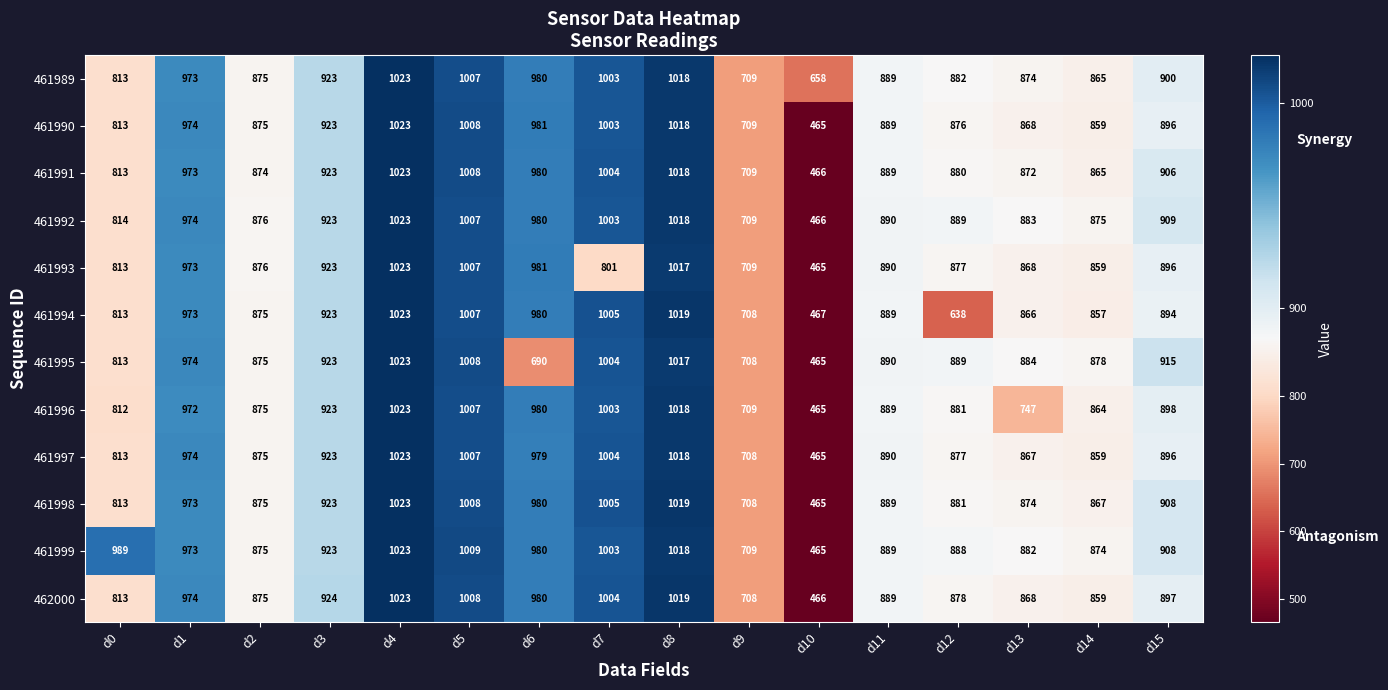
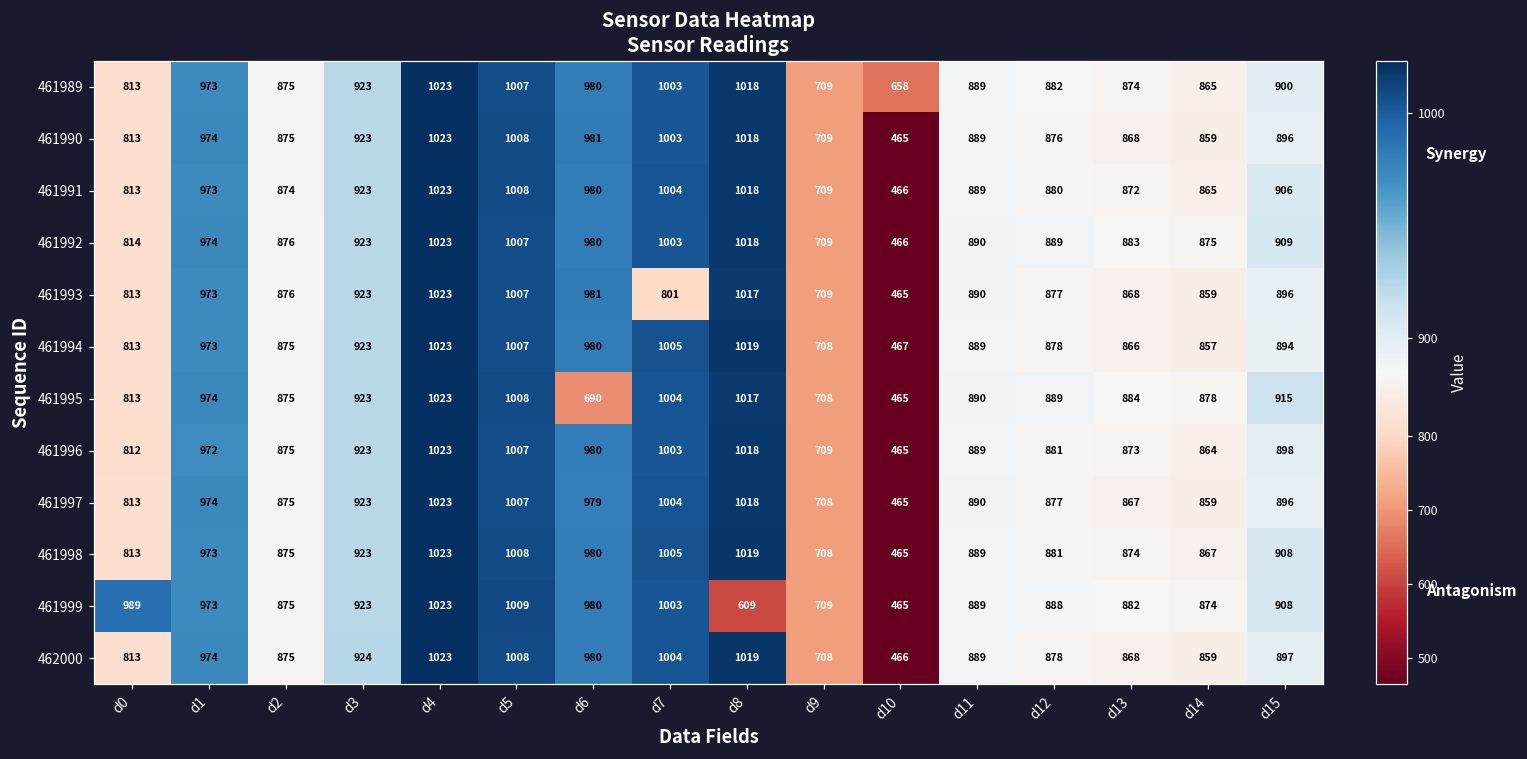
  {
    "461989": {
      "d0": 813,
      "d1": 973,
      "d2": 875,
      "d3": 923,
      "d4": 1023,
      "d5": 1007,
      "d6": 980,
      "d7": 1003,
      "d8": 1018,
      "d9": 709,
      "d10": 658,
      "d11": 889,
      "d12": 882,
      "d13": 874,
      "d14": 865,
      "d15": 900
    },
    "461990": {
      "d0": 813,
      "d1": 974,
      "d2": 875,
      "d3": 923,
      "d4": 1023,
      "d5": 1008,
      "d6": 981,
      "d7": 1003,
      "d8": 1018,
      "d9": 709,
      "d10": 465,
      "d11": 889,
      "d12": 876,
      "d13": 868,
      "d14": 859,
      "d15": 896
    },
    "461991": {
      "d0": 813,
      "d1": 973,
      "d2": 874,
      "d3": 923,
      "d4": 1023,
      "d5": 1008,
      "d6": 980,
      "d7": 1004,
      "d8": 1018,
      "d9": 709,
      "d10": 466,
      "d11": 889,
      "d12": 880,
      "d13": 872,
      "d14": 865,
      "d15": 906
    },
    "461992": {
      "d0": 814,
      "d1": 974,
      "d2": 876,
      "d3": 923,
      "d4": 1023,
      "d5": 1007,
      "d6": 980,
      "d7": 1003,
      "d8": 1018,
      "d9": 709,
      "d10": 466,
      "d11": 890,
      "d12": 889,
      "d13": 883,
      "d14": 875,
      "d15": 909
    },
    "461993": {
      "d0": 813,
      "d1": 973,
      "d2": 876,
      "d3": 923,
      "d4": 1023,
      "d5": 1007,
      "d6": 981,
      "d7": 801,
      "d8": 1017,
      "d9": 709,
      "d10": 465,
      "d11": 890,
      "d12": 877,
      "d13": 868,
      "d14": 859,
      "d15": 896
    },
    "461994": {
      "d0": 813,
      "d1": 973,
      "d2": 875,
      "d3": 923,
      "d4": 1023,
      "d5": 1007,
      "d6": 980,
      "d7": 1005,
      "d8": 1019,
      "d9": 708,
      "d10": 467,
      "d11": 889,
-     "d12": 638,
+     "d12": 878,
      "d13": 866,
      "d14": 857,
      "d15": 894
    },
    "461995": {
      "d0": 813,
      "d1": 974,
      "d2": 875,
      "d3": 923,
      "d4": 1023,
      "d5": 1008,
      "d6": 690,
      "d7": 1004,
      "d8": 1017,
      "d9": 708,
      "d10": 465,
      "d11": 890,
      "d12": 889,
      "d13": 884,
      "d14": 878,
      "d15": 915
    },
    "461996": {
      "d0": 812,
      "d1": 972,
      "d2": 875,
      "d3": 923,
      "d4": 1023,
      "d5": 1007,
      "d6": 980,
      "d7": 1003,
      "d8": 1018,
      "d9": 709,
      "d10": 465,
      "d11": 889,
      "d12": 881,
-     "d13": 747,
+     "d13": 873,
      "d14": 864,
      "d15": 898
    },
    "461997": {
      "d0": 813,
      "d1": 974,
      "d2": 875,
      "d3": 923,
      "d4": 1023,
      "d5": 1007,
      "d6": 979,
      "d7": 1004,
      "d8": 1018,
      "d9": 708,
      "d10": 465,
      "d11": 890,
      "d12": 877,
      "d13": 867,
      "d14": 859,
      "d15": 896
    },
    "461998": {
      "d0": 813,
      "d1": 973,
      "d2": 875,
      "d3": 923,
      "d4": 1023,
      "d5": 1008,
      "d6": 980,
      "d7": 1005,
      "d8": 1019,
      "d9": 708,
      "d10": 465,
      "d11": 889,
      "d12": 881,
      "d13": 874,
      "d14": 867,
      "d15": 908
    },
    "461999": {
      "d0": 989,
      "d1": 973,
      "d2": 875,
      "d3": 923,
      "d4": 1023,
      "d5": 1009,
      "d6": 980,
      "d7": 1003,
-     "d8": 1018,
+     "d8": 609,
      "d9": 709,
      "d10": 465,
      "d11": 889,
      "d12": 888,
      "d13": 882,
      "d14": 874,
      "d15": 908
    },
    "462000": {
      "d0": 813,
      "d1": 974,
      "d2": 875,
      "d3": 924,
      "d4": 1023,
      "d5": 1008,
      "d6": 980,
      "d7": 1004,
      "d8": 1019,
      "d9": 708,
      "d10": 466,
      "d11": 889,
      "d12": 878,
      "d13": 868,
      "d14": 859,
      "d15": 897
    }
  }
